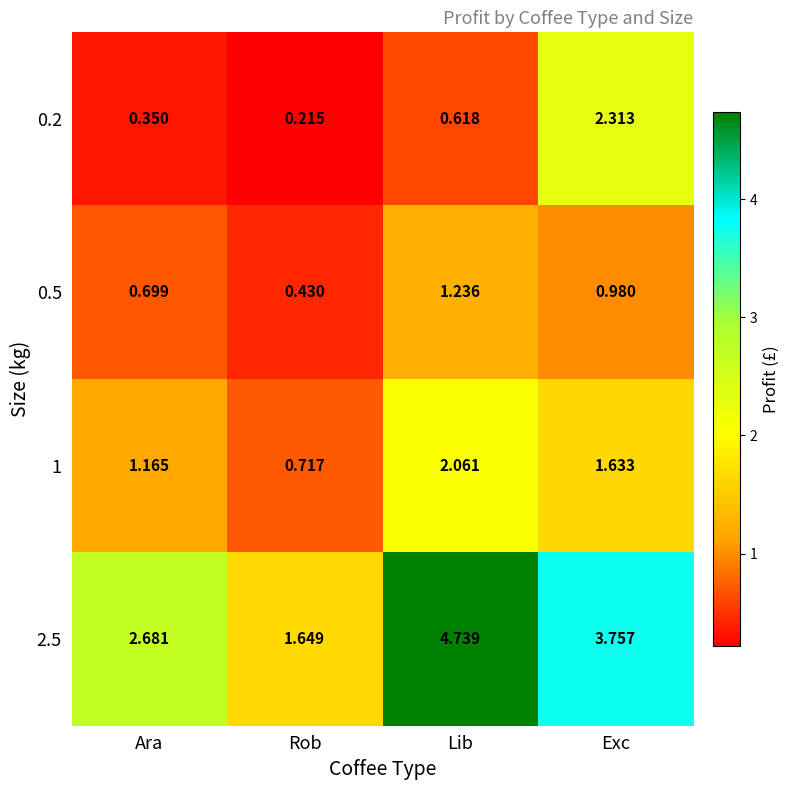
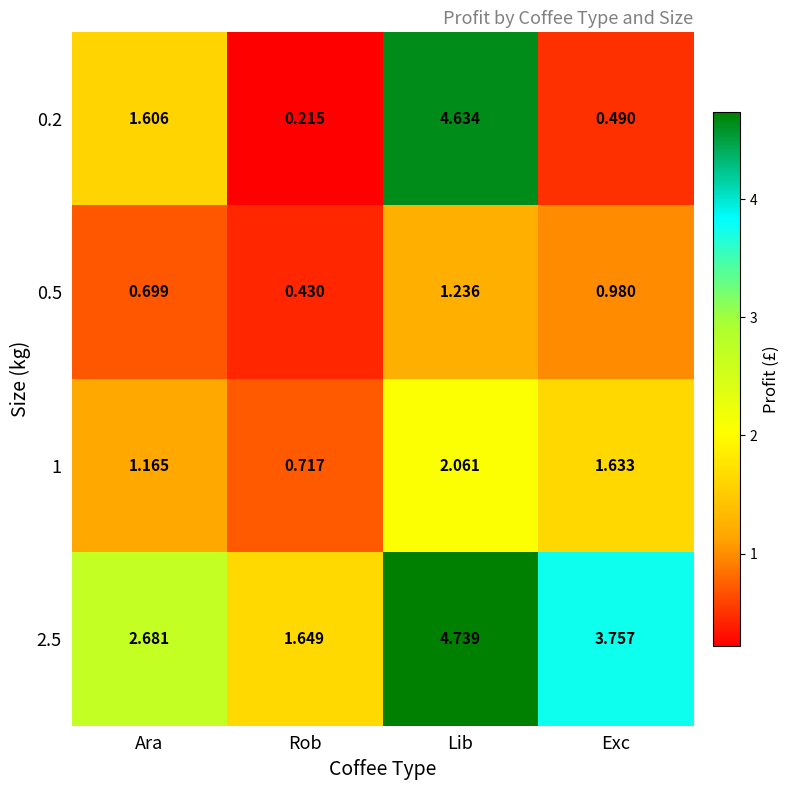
  {
    "0.2": {
-     "Ara": 0.350,
+     "Ara": 1.606,
      "Rob": 0.215,
-     "Lib": 0.618,
-     "Exc": 2.313
+     "Lib": 4.634,
+     "Exc": 0.490
    },
    "0.5": {
      "Ara": 0.699,
      "Rob": 0.430,
      "Lib": 1.236,
      "Exc": 0.980
    },
    "1": {
      "Ara": 1.165,
      "Rob": 0.717,
      "Lib": 2.061,
      "Exc": 1.633
    },
    "2.5": {
      "Ara": 2.681,
      "Rob": 1.649,
      "Lib": 4.739,
      "Exc": 3.757
    }
  }
